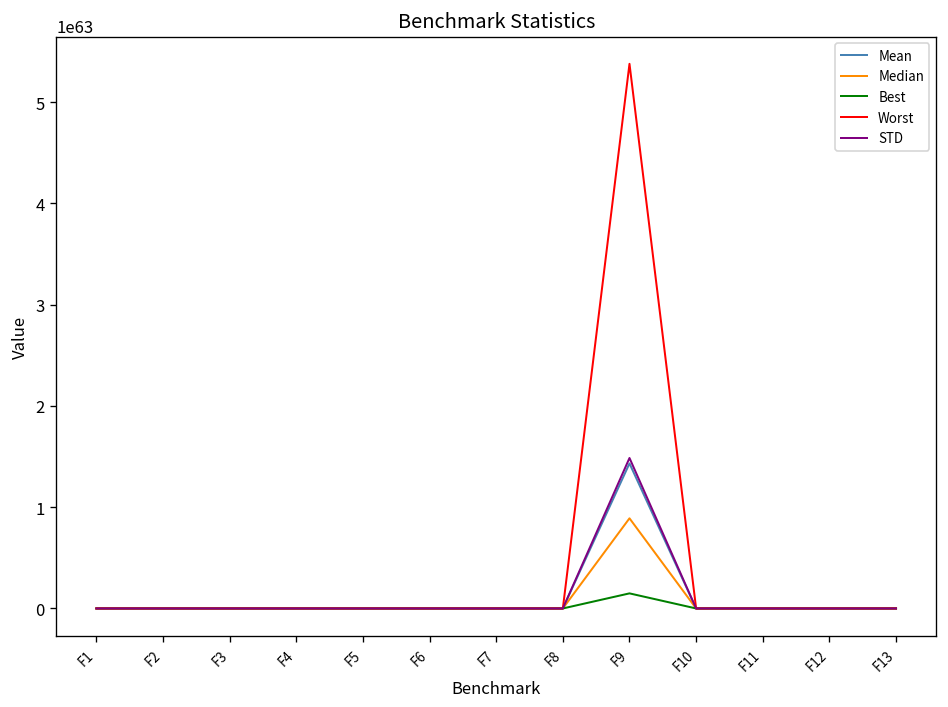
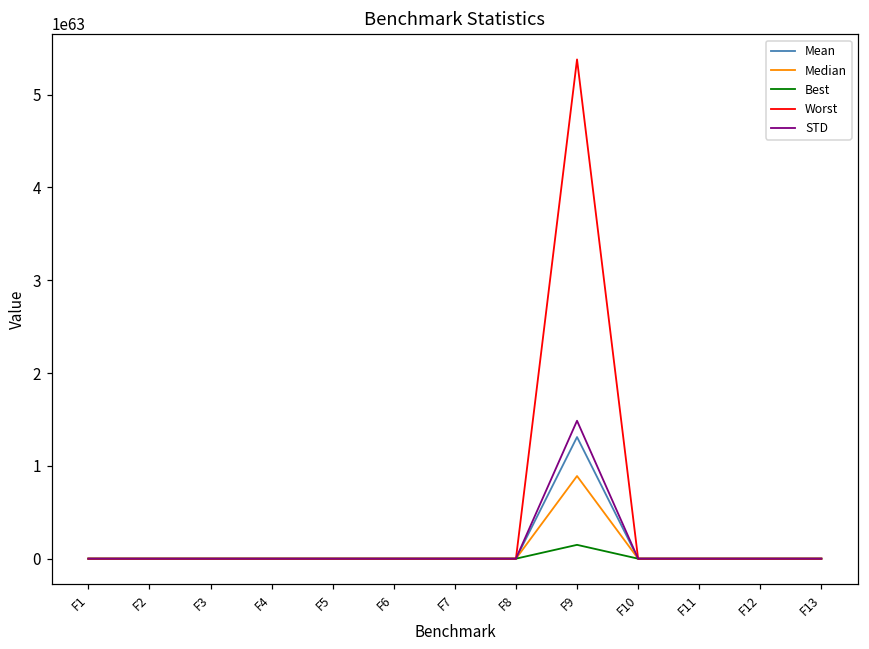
  {
    "Mean": {
-     "F9": 1400000000000000000000000000000000000000000000000000000000000000
+     "F9": 1300000000000000000000000000000000000000000000000000000000000000
    },
    "Median": {
      "F9": 900000000000000000000000000000000000000000000000000000000000000
    },
    "Best": {
      "F9": 100000000000000000000000000000000000000000000000000000000000000
    },
    "Worst": {
      "F9": 5400000000000000000000000000000000000000000000000000000000000000
    },
    "STD": {
      "F9": 1500000000000000000000000000000000000000000000000000000000000000
    }
  }
